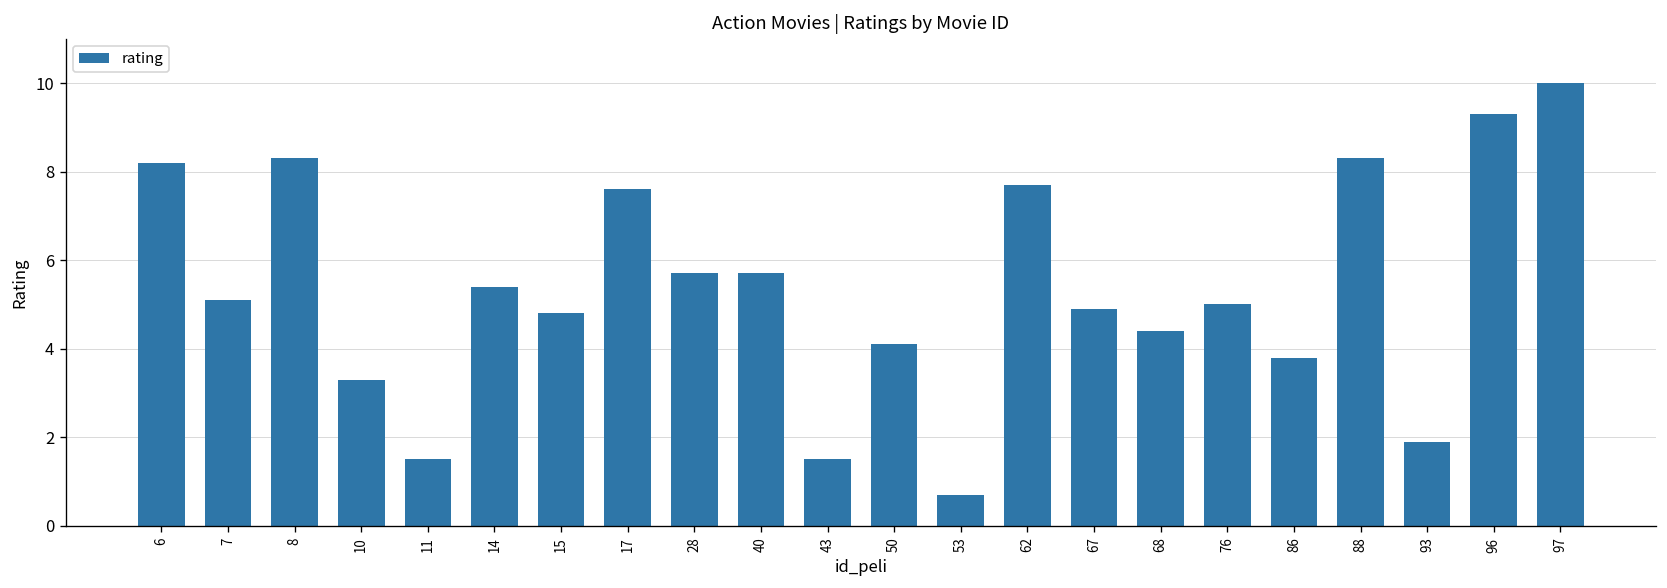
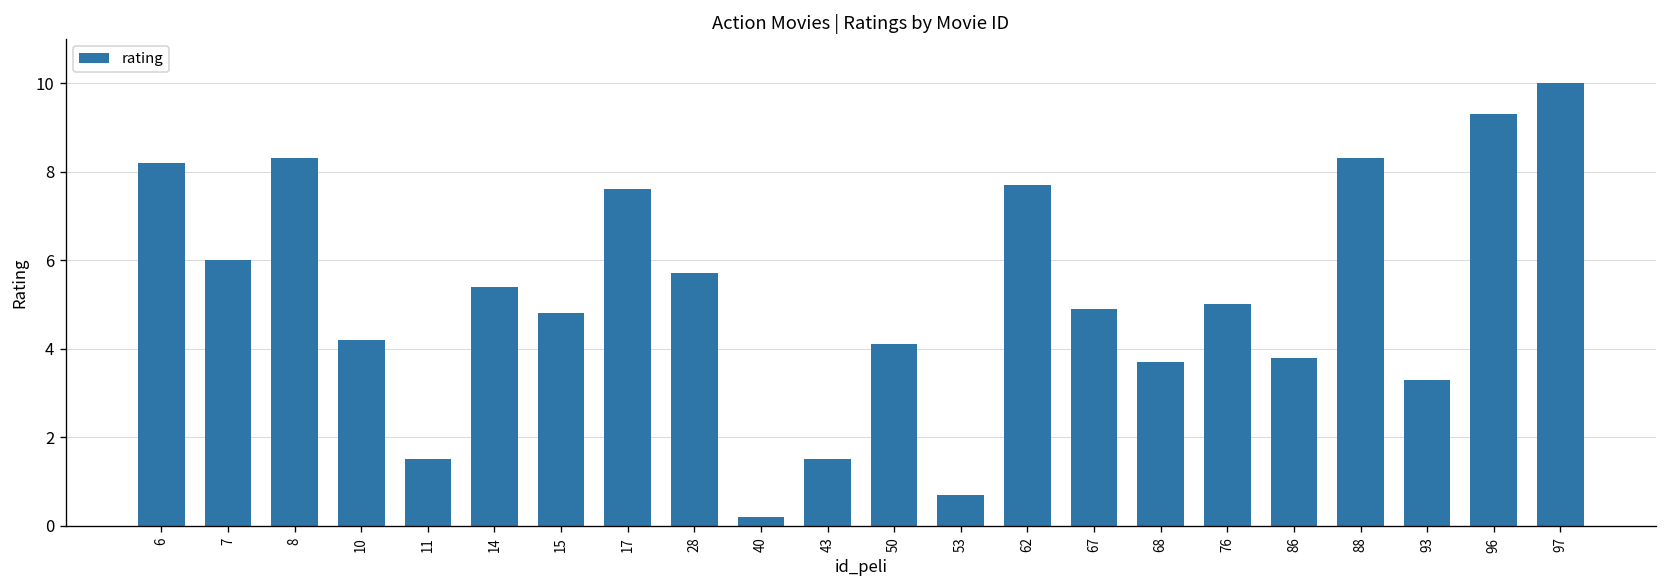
  {
    "6": 8.2,
-   "7": 5.1,
+   "7": 6.0,
    "8": 8.3,
-   "10": 3.3,
+   "10": 4.2,
    "11": 1.5,
    "14": 5.4,
    "15": 4.8,
    "17": 7.6,
    "28": 5.7,
-   "40": 5.7,
+   "40": 0.2,
    "43": 1.5,
    "50": 4.1,
    "53": 0.7,
    "62": 7.7,
    "67": 4.9,
-   "68": 4.4,
+   "68": 3.7,
    "76": 5.0,
    "86": 3.8,
    "88": 8.3,
-   "93": 1.9,
+   "93": 3.3,
    "96": 9.3,
    "97": 10.0
  }
